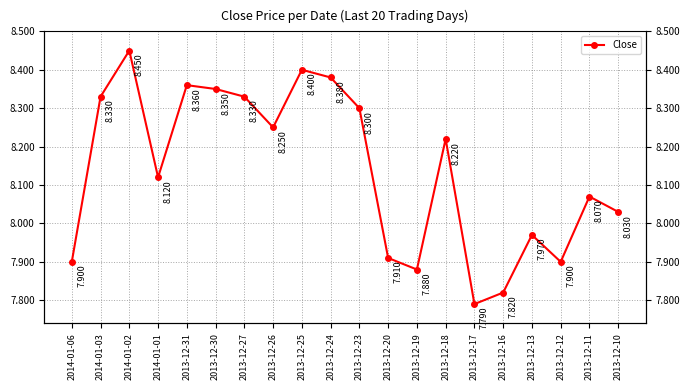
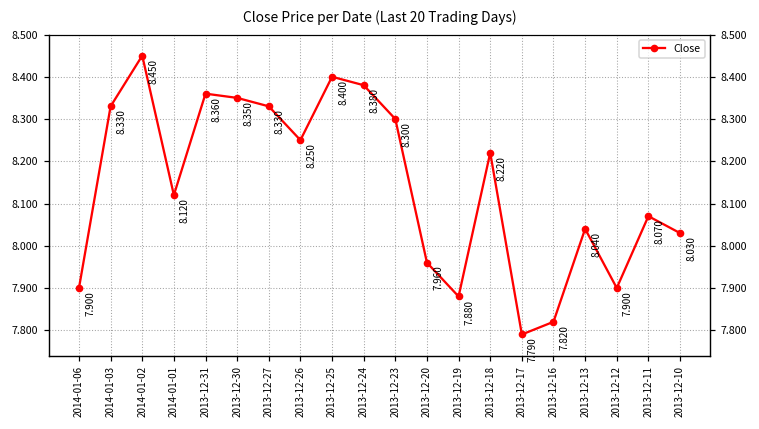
  {
    "2014-01-06": 7.900,
    "2014-01-03": 8.330,
    "2014-01-02": 8.450,
    "2014-01-01": 8.120,
    "2013-12-31": 8.360,
    "2013-12-30": 8.350,
    "2013-12-27": 8.330,
    "2013-12-26": 8.250,
    "2013-12-25": 8.400,
    "2013-12-24": 8.380,
    "2013-12-23": 8.300,
-   "2013-12-20": 7.910,
+   "2013-12-20": 7.960,
    "2013-12-19": 7.880,
    "2013-12-18": 8.220,
    "2013-12-17": 7.790,
    "2013-12-16": 7.820,
-   "2013-12-13": 7.970,
+   "2013-12-13": 8.040,
    "2013-12-12": 7.900,
    "2013-12-11": 8.070,
    "2013-12-10": 8.030
  }
